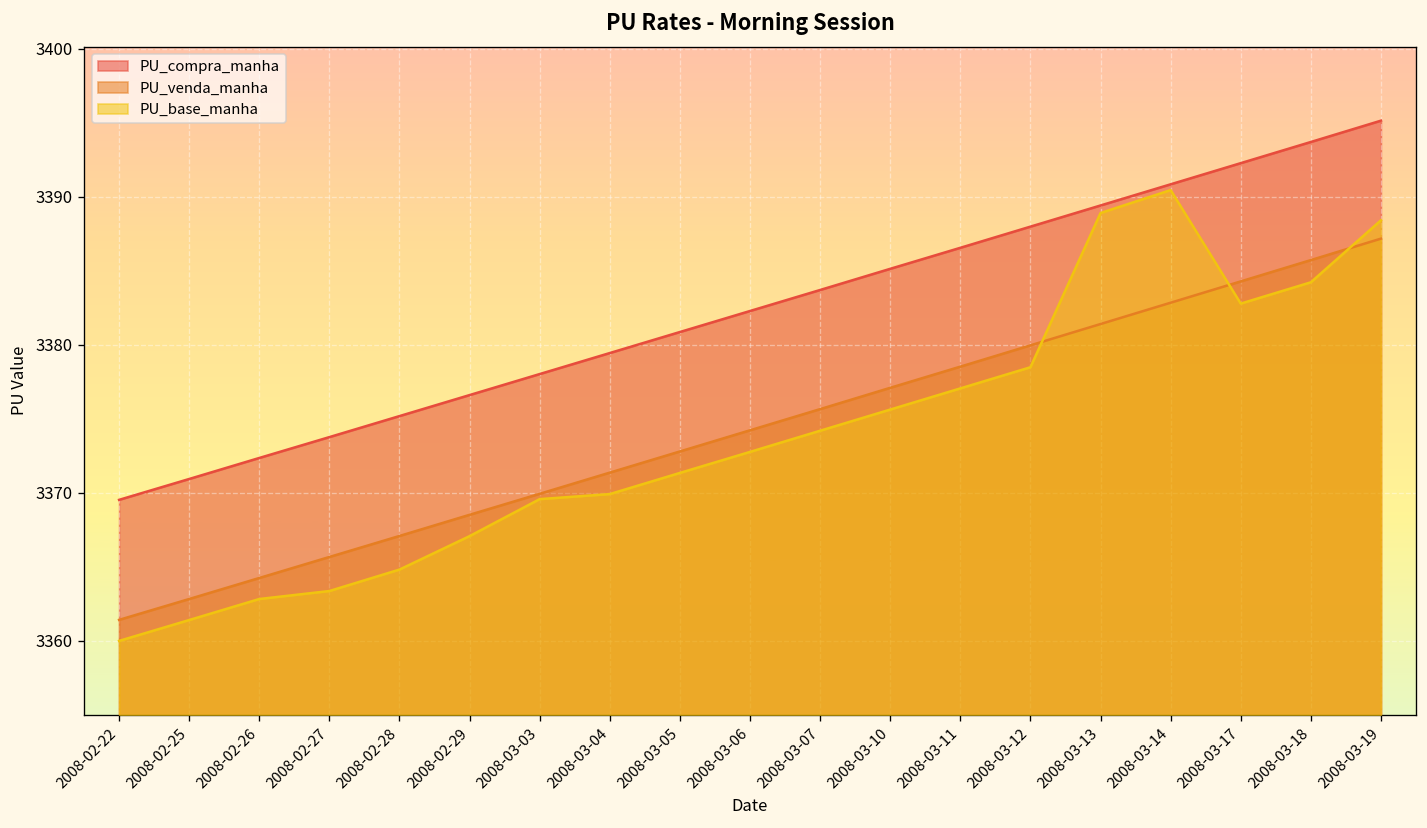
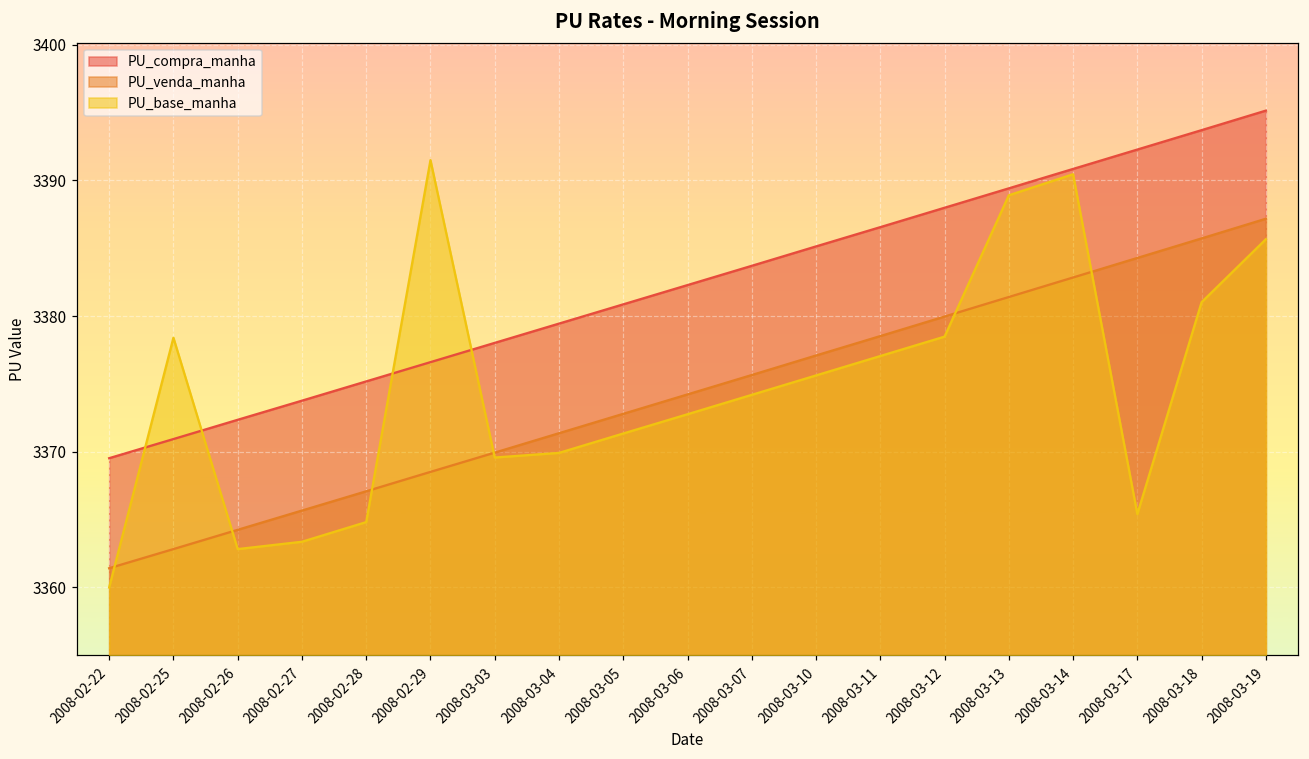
  {
    "PU_base_manha": {
      "2008-02-22": 3360.0,
-     "2008-02-25": 3361.4,
+     "2008-02-25": 3378.4,
      "2008-02-26": 3362.8,
      "2008-02-27": 3363.4,
      "2008-02-28": 3364.8,
-     "2008-02-29": 3367.1,
+     "2008-02-29": 3391.5,
      "2008-03-03": 3369.6,
      "2008-03-04": 3369.9,
      "2008-03-05": 3371.3,
      "2008-03-06": 3372.8,
      "2008-03-07": 3374.2,
      "2008-03-10": 3375.6,
      "2008-03-11": 3377.1,
      "2008-03-12": 3378.5,
      "2008-03-13": 3388.9,
      "2008-03-14": 3390.5,
-     "2008-03-17": 3382.8,
-     "2008-03-18": 3384.2,
-     "2008-03-19": 3388.4
+     "2008-03-17": 3365.4,
+     "2008-03-18": 3381.0,
+     "2008-03-19": 3385.7
    }
  }
